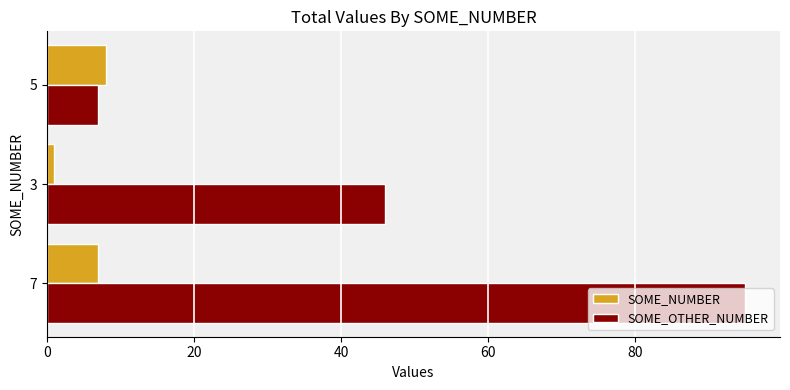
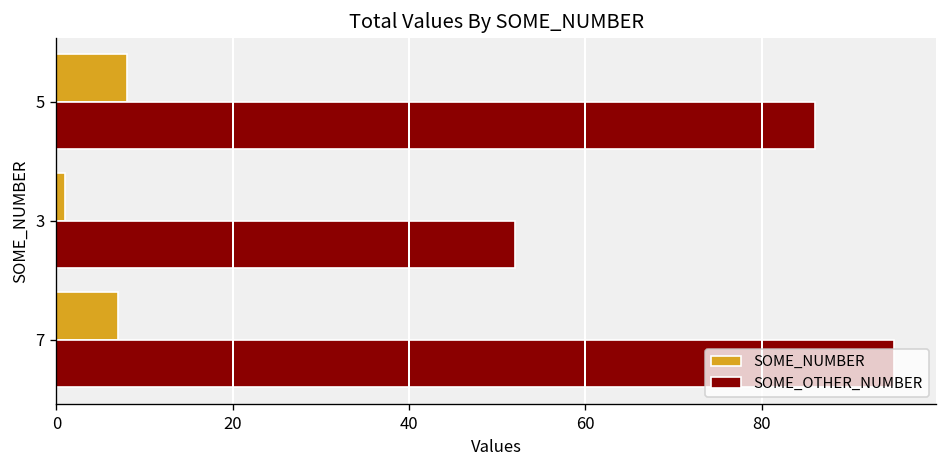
  {
    "SOME_NUMBER": {
      "5": 8,
      "3": 1,
      "7": 7
    },
    "SOME_OTHER_NUMBER": {
-     "5": 7,
-     "3": 46
+     "5": 86,
+     "3": 52
    }
  }
